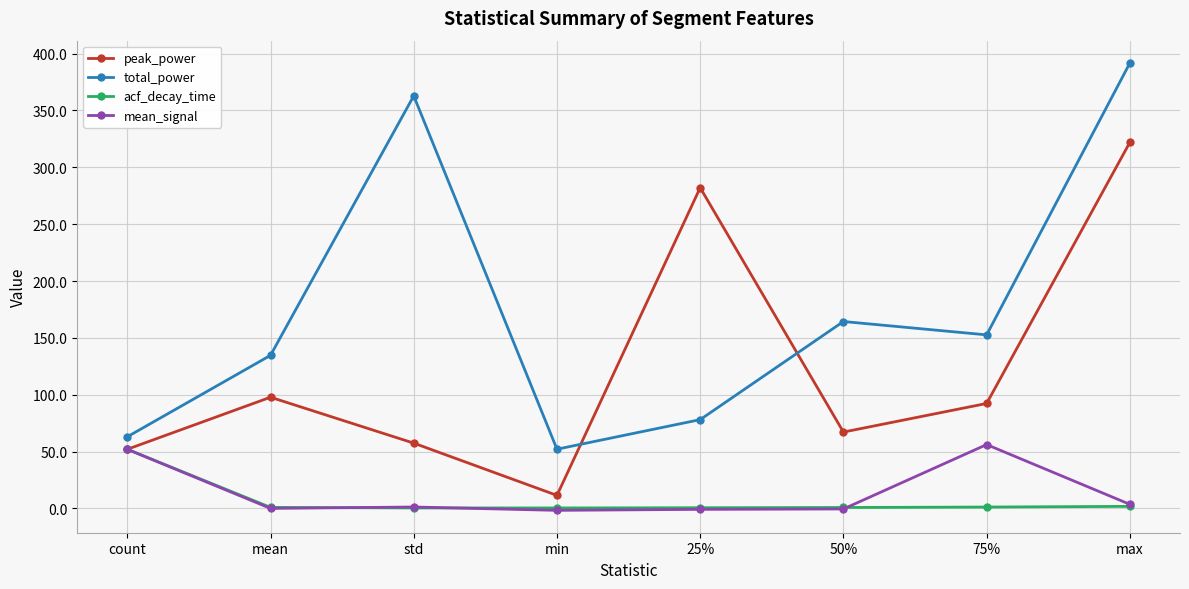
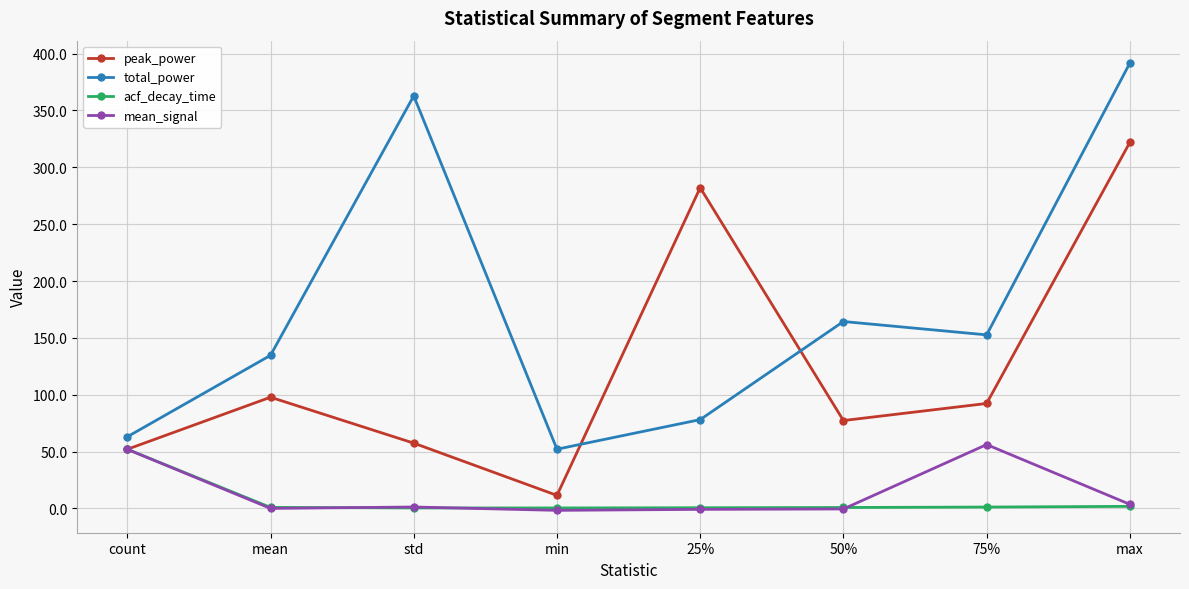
  {
    "peak_power": {
      "mean": 98,
      "std": 57,
      "min": 11,
      "25%": 282,
-     "50%": 67,
+     "50%": 77,
      "75%": 92,
      "max": 322
    },
    "total_power": {
      "count": 63,
      "mean": 135,
      "std": 363,
      "min": 52,
      "25%": 78,
      "50%": 164,
      "75%": 153,
      "max": 392
    },
    "acf_decay_time": {
      "75%": 1
    },
    "mean_signal": {
      "75%": 56
    }
  }
